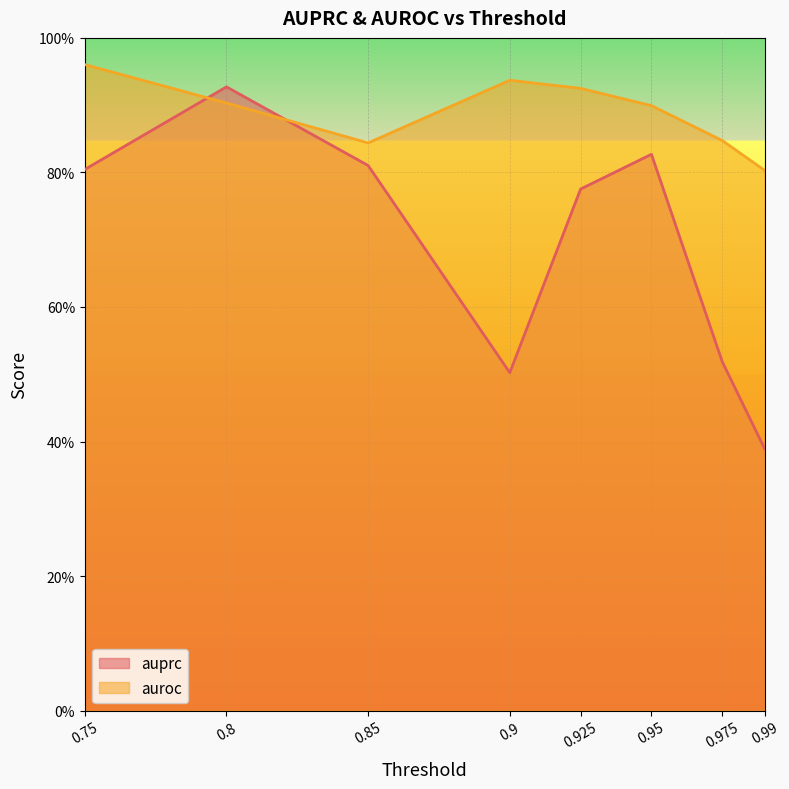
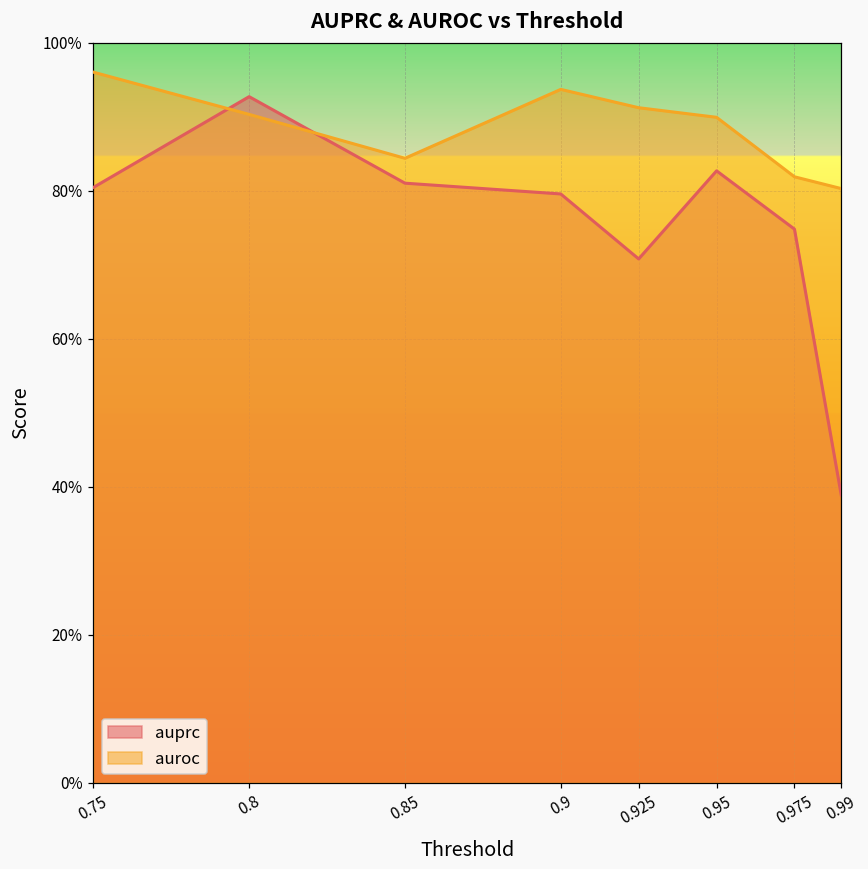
  {
    "auprc": {
      "0.75": "80%",
      "0.8": "93%",
      "0.85": "81%",
-     "0.9": "50%",
-     "0.925": "78%",
+     "0.9": "80%",
+     "0.925": "71%",
      "0.95": "83%",
-     "0.975": "52%",
+     "0.975": "75%",
      "0.99": "39%"
    },
    "auroc": {
      "0.75": "96%",
      "0.8": "90%",
      "0.85": "84%",
      "0.9": "94%",
-     "0.925": "92%",
+     "0.925": "91%",
      "0.95": "90%",
-     "0.975": "85%",
+     "0.975": "82%",
      "0.99": "80%"
    }
  }
